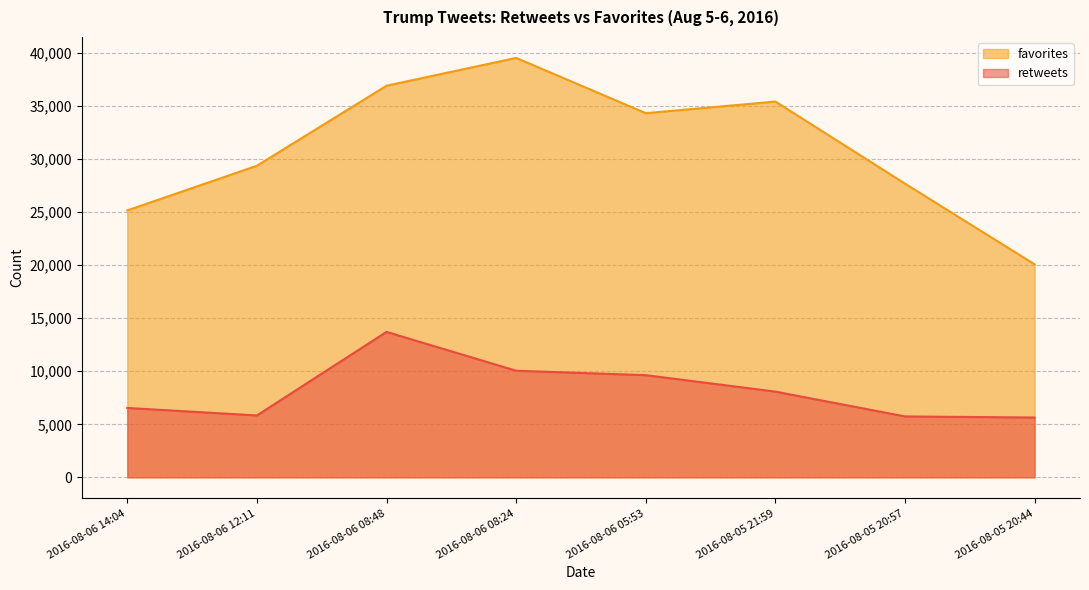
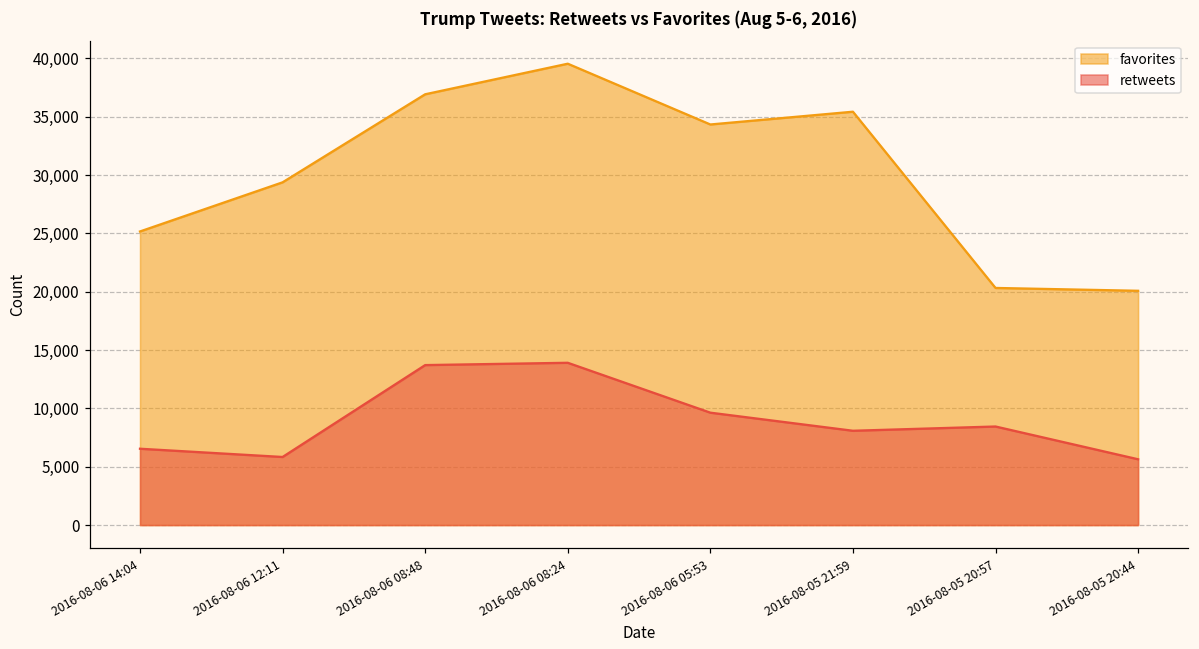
  {
    "favorites": {
      "2016-08-06 14:04": "25,200",
      "2016-08-06 12:11": "29,400",
      "2016-08-06 08:48": "36,900",
      "2016-08-06 08:24": "39,500",
      "2016-08-06 05:53": "34,300",
      "2016-08-05 21:59": "35,400",
-     "2016-08-05 20:57": "27,700",
+     "2016-08-05 20:57": "20,300",
      "2016-08-05 20:44": "20,100"
    },
    "retweets": {
      "2016-08-06 14:04": "6,500",
      "2016-08-06 12:11": "5,800",
      "2016-08-06 08:48": "13,700",
-     "2016-08-06 08:24": "10,100",
+     "2016-08-06 08:24": "13,900",
      "2016-08-06 05:53": "9,600",
      "2016-08-05 21:59": "8,100",
-     "2016-08-05 20:57": "5,700",
+     "2016-08-05 20:57": "8,400",
      "2016-08-05 20:44": "5,600"
    }
  }
